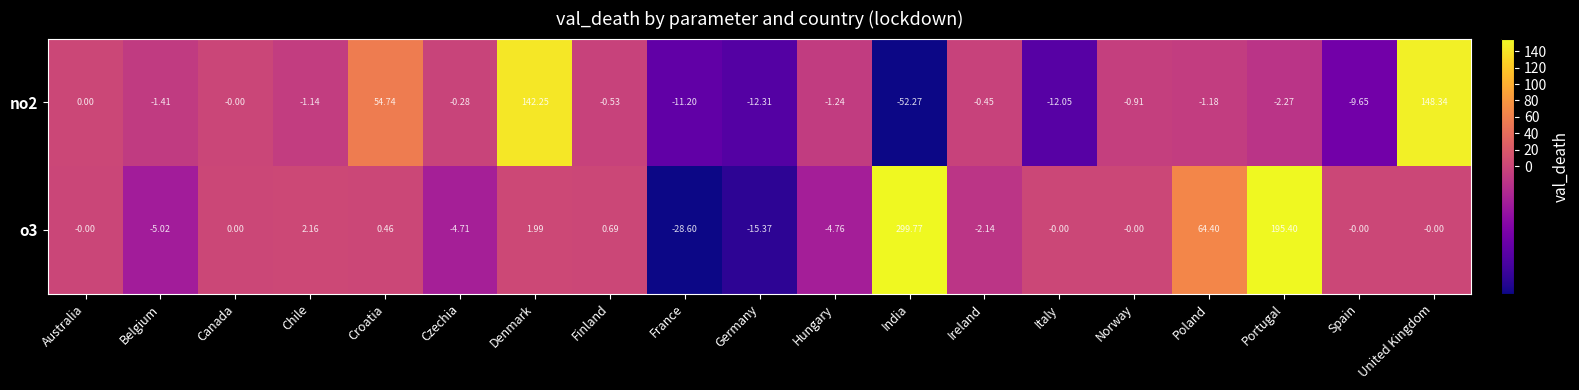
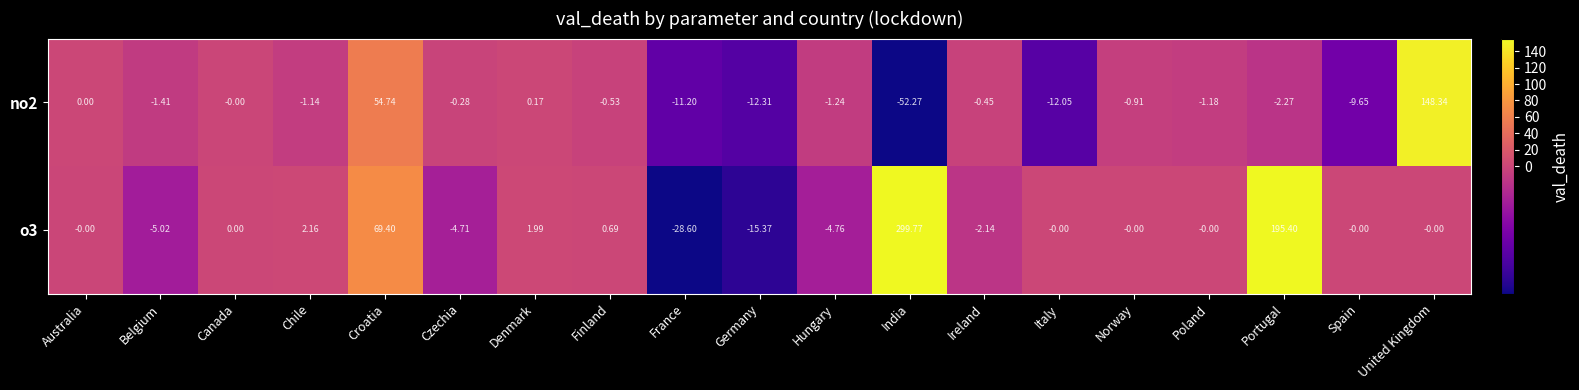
  {
    "no2": {
      "Australia": 0.00,
      "Belgium": -1.41,
      "Canada": -0.00,
      "Chile": -1.14,
      "Croatia": 54.74,
      "Czechia": -0.28,
-     "Denmark": 142.25,
+     "Denmark": 0.17,
      "Finland": -0.53,
      "France": -11.20,
      "Germany": -12.31,
      "Hungary": -1.24,
      "India": -52.27,
      "Ireland": -0.45,
      "Italy": -12.05,
      "Norway": -0.91,
      "Poland": -1.18,
      "Portugal": -2.27,
      "Spain": -9.65,
      "United Kingdom": 148.34
    },
    "o3": {
      "Australia": -0.00,
      "Belgium": -5.02,
      "Canada": 0.00,
      "Chile": 2.16,
-     "Croatia": 0.46,
+     "Croatia": 69.40,
      "Czechia": -4.71,
      "Denmark": 1.99,
      "Finland": 0.69,
      "France": -28.60,
      "Germany": -15.37,
      "Hungary": -4.76,
      "India": 299.77,
      "Ireland": -2.14,
      "Italy": -0.00,
      "Norway": -0.00,
-     "Poland": 64.40,
+     "Poland": -0.00,
      "Portugal": 195.40,
      "Spain": -0.00,
      "United Kingdom": -0.00
    }
  }
